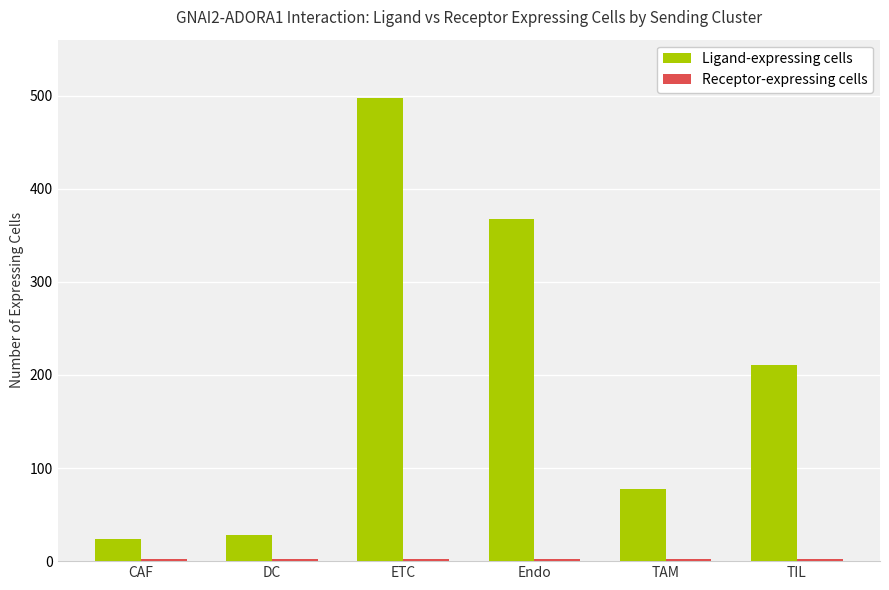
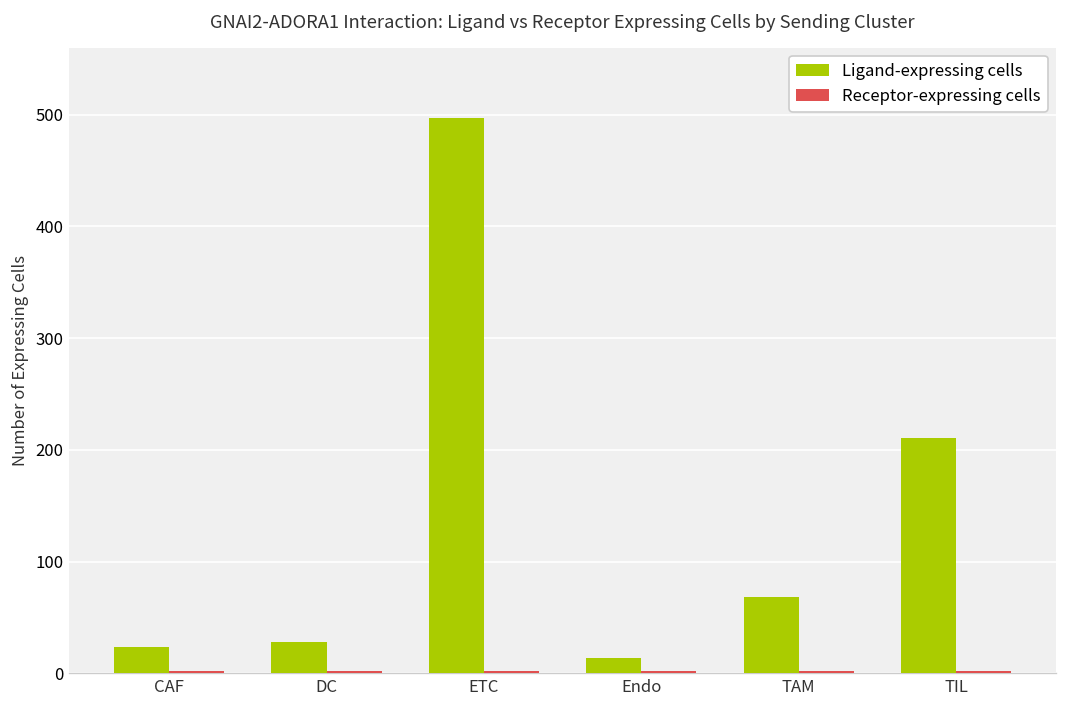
  {
    "Ligand-expressing cells": {
      "CAF": 20,
      "DC": 30,
      "ETC": 500,
-     "Endo": 370,
-     "TAM": 80,
+     "Endo": 10,
+     "TAM": 70,
      "TIL": 210
    }
  }
